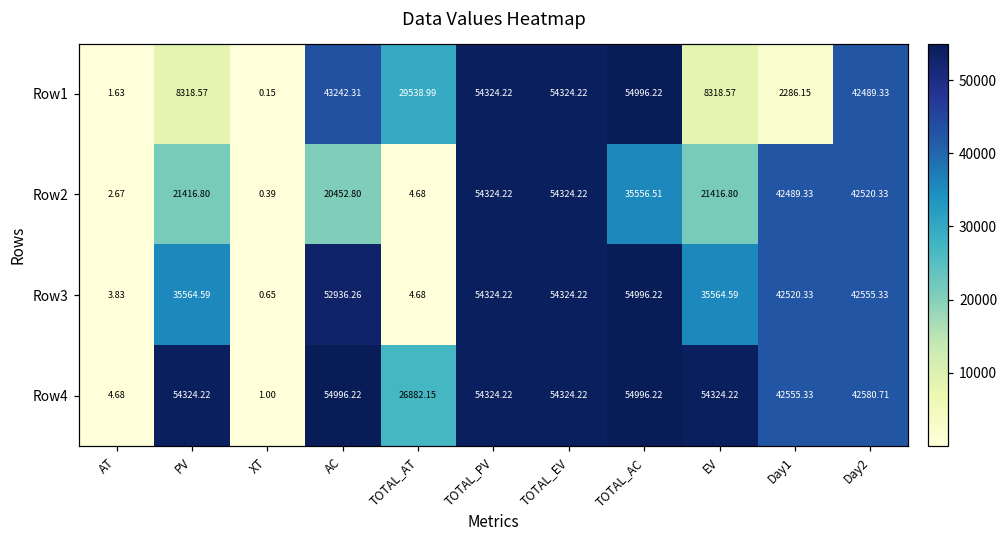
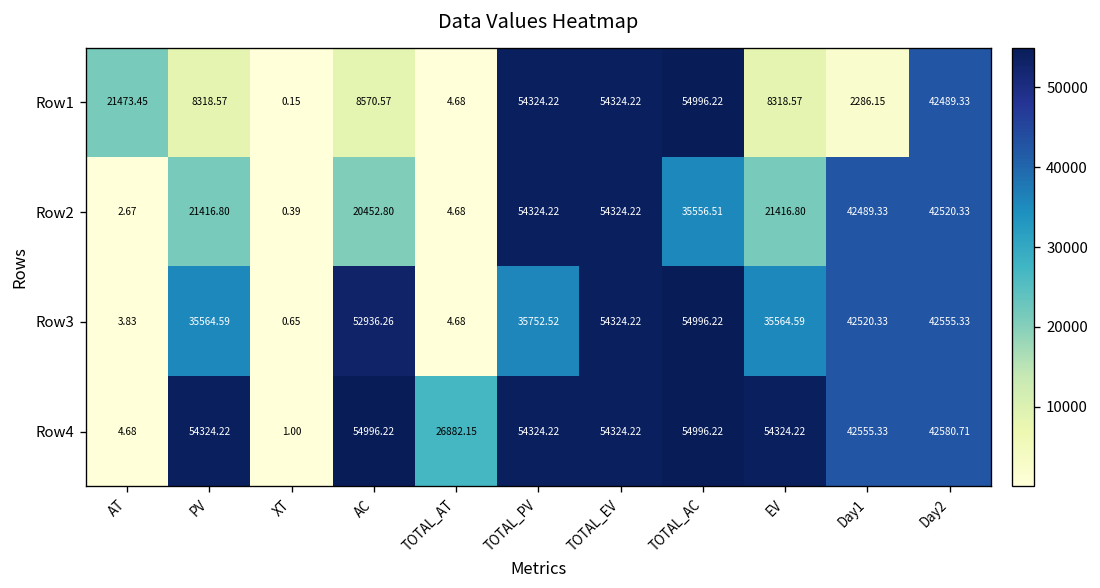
  {
    "Row1": {
-     "AT": 1.63,
+     "AT": 21473.45,
      "PV": 8318.57,
      "XT": 0.15,
-     "AC": 43242.31,
-     "TOTAL_AT": 29538.99,
+     "AC": 8570.57,
+     "TOTAL_AT": 4.68,
      "TOTAL_PV": 54324.22,
      "TOTAL_EV": 54324.22,
      "TOTAL_AC": 54996.22,
      "EV": 8318.57,
      "Day1": 2286.15,
      "Day2": 42489.33
    },
    "Row2": {
      "AT": 2.67,
      "PV": 21416.80,
      "XT": 0.39,
      "AC": 20452.80,
      "TOTAL_AT": 4.68,
      "TOTAL_PV": 54324.22,
      "TOTAL_EV": 54324.22,
      "TOTAL_AC": 35556.51,
      "EV": 21416.80,
      "Day1": 42489.33,
      "Day2": 42520.33
    },
    "Row3": {
      "AT": 3.83,
      "PV": 35564.59,
      "XT": 0.65,
      "AC": 52936.26,
      "TOTAL_AT": 4.68,
-     "TOTAL_PV": 54324.22,
+     "TOTAL_PV": 35752.52,
      "TOTAL_EV": 54324.22,
      "TOTAL_AC": 54996.22,
      "EV": 35564.59,
      "Day1": 42520.33,
      "Day2": 42555.33
    },
    "Row4": {
      "AT": 4.68,
      "PV": 54324.22,
      "XT": 1.00,
      "AC": 54996.22,
      "TOTAL_AT": 26882.15,
      "TOTAL_PV": 54324.22,
      "TOTAL_EV": 54324.22,
      "TOTAL_AC": 54996.22,
      "EV": 54324.22,
      "Day1": 42555.33,
      "Day2": 42580.71
    }
  }
